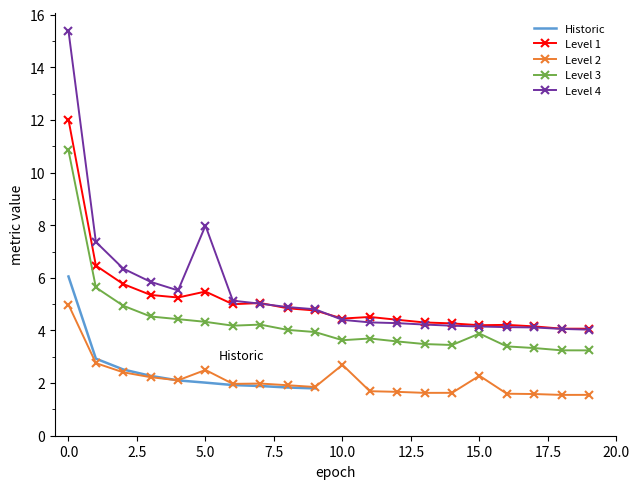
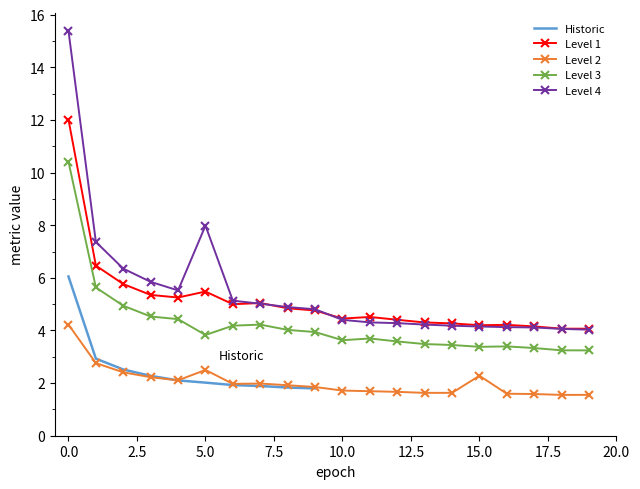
  {
    "Historic": {
      "0.0": 6.1,
      "5.0": 2.0
    },
    "Level 1": {
      "0.0": 12.0,
      "5.0": 5.5
    },
    "Level 2": {
-     "0.0": 5.0,
+     "0.0": 4.2,
      "5.0": 2.5,
-     "10.0": 2.7,
+     "10.0": 1.7,
      "15.0": 2.3
    },
    "Level 3": {
-     "0.0": 10.8,
-     "5.0": 4.3,
+     "0.0": 10.4,
+     "5.0": 3.8,
      "10.0": 3.6,
-     "15.0": 3.9
+     "15.0": 3.4
    },
    "Level 4": {
      "0.0": 15.4,
      "5.0": 8.0
    }
  }
